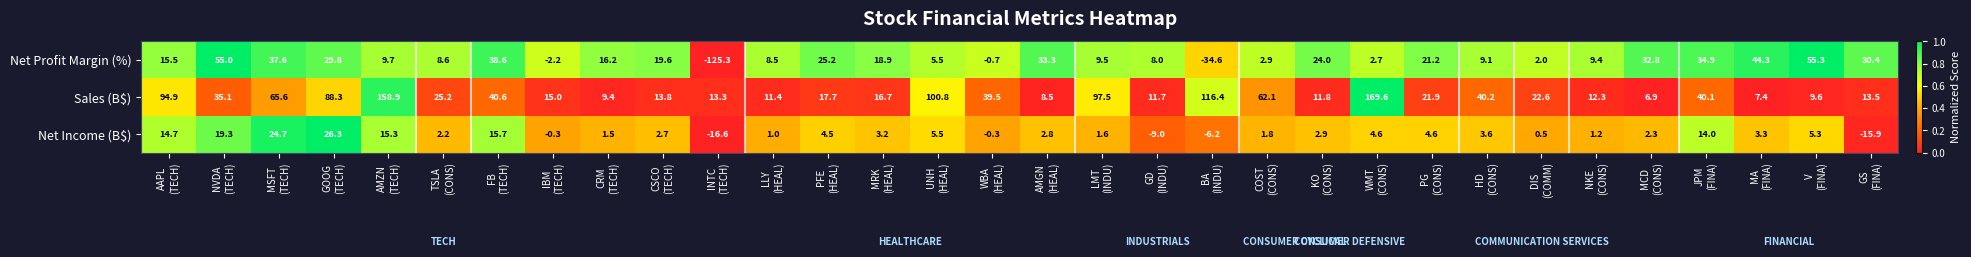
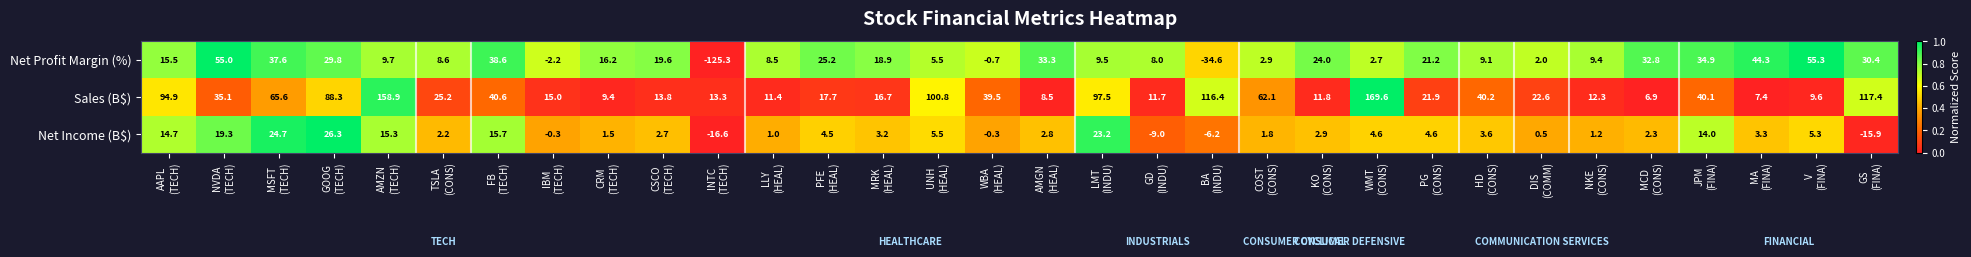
  {
    "Net Profit Margin (%)": {
      "AAPL (TECH)": 15.5,
      "NVDA (TECH)": 55.0,
      "MSFT (TECH)": 37.6,
      "GOOG (TECH)": 29.8,
      "AMZN (TECH)": 9.7,
      "TSLA (CONS)": 8.6,
      "FB (TECH)": 38.6,
      "IBM (TECH)": -2.2,
      "CRM (TECH)": 16.2,
      "CSCO (TECH)": 19.6,
      "INTC (TECH)": -125.3,
      "LLY (HEAL)": 8.5,
      "PFE (HEAL)": 25.2,
      "MRK (HEAL)": 18.9,
      "UNH (HEAL)": 5.5,
      "WBA (HEAL)": -0.7,
      "AMGN (HEAL)": 33.3,
      "LMT (INDU)": 9.5,
      "GD (INDU)": 8.0,
      "BA (INDU)": -34.6,
      "COST (CONS)": 2.9,
      "KO (CONS)": 24.0,
      "WMT (CONS)": 2.7,
      "PG (CONS)": 21.2,
      "HD (CONS)": 9.1,
      "DIS (COMM)": 2.0,
      "NKE (CONS)": 9.4,
      "MCD (CONS)": 32.8,
      "JPM (FINA)": 34.9,
      "MA (FINA)": 44.3,
      "V (FINA)": 55.3,
      "GS (FINA)": 30.4
    },
    "Sales (B$)": {
      "AAPL (TECH)": 94.9,
      "NVDA (TECH)": 35.1,
      "MSFT (TECH)": 65.6,
      "GOOG (TECH)": 88.3,
      "AMZN (TECH)": 158.9,
      "TSLA (CONS)": 25.2,
      "FB (TECH)": 40.6,
      "IBM (TECH)": 15.0,
      "CRM (TECH)": 9.4,
      "CSCO (TECH)": 13.8,
      "INTC (TECH)": 13.3,
      "LLY (HEAL)": 11.4,
      "PFE (HEAL)": 17.7,
      "MRK (HEAL)": 16.7,
      "UNH (HEAL)": 100.8,
      "WBA (HEAL)": 39.5,
      "AMGN (HEAL)": 8.5,
      "LMT (INDU)": 97.5,
      "GD (INDU)": 11.7,
      "BA (INDU)": 116.4,
      "COST (CONS)": 62.1,
      "KO (CONS)": 11.8,
      "WMT (CONS)": 169.6,
      "PG (CONS)": 21.9,
      "HD (CONS)": 40.2,
      "DIS (COMM)": 22.6,
      "NKE (CONS)": 12.3,
      "MCD (CONS)": 6.9,
      "JPM (FINA)": 40.1,
      "MA (FINA)": 7.4,
      "V (FINA)": 9.6,
-     "GS (FINA)": 13.5
+     "GS (FINA)": 117.4
    },
    "Net Income (B$)": {
      "AAPL (TECH)": 14.7,
      "NVDA (TECH)": 19.3,
      "MSFT (TECH)": 24.7,
      "GOOG (TECH)": 26.3,
      "AMZN (TECH)": 15.3,
      "TSLA (CONS)": 2.2,
      "FB (TECH)": 15.7,
      "IBM (TECH)": -0.3,
      "CRM (TECH)": 1.5,
      "CSCO (TECH)": 2.7,
      "INTC (TECH)": -16.6,
      "LLY (HEAL)": 1.0,
      "PFE (HEAL)": 4.5,
      "MRK (HEAL)": 3.2,
      "UNH (HEAL)": 5.5,
      "WBA (HEAL)": -0.3,
      "AMGN (HEAL)": 2.8,
-     "LMT (INDU)": 1.6,
+     "LMT (INDU)": 23.2,
      "GD (INDU)": -9.0,
      "BA (INDU)": -6.2,
      "COST (CONS)": 1.8,
      "KO (CONS)": 2.9,
      "WMT (CONS)": 4.6,
      "PG (CONS)": 4.6,
      "HD (CONS)": 3.6,
      "DIS (COMM)": 0.5,
      "NKE (CONS)": 1.2,
      "MCD (CONS)": 2.3,
      "JPM (FINA)": 14.0,
      "MA (FINA)": 3.3,
      "V (FINA)": 5.3,
      "GS (FINA)": -15.9
    }
  }
